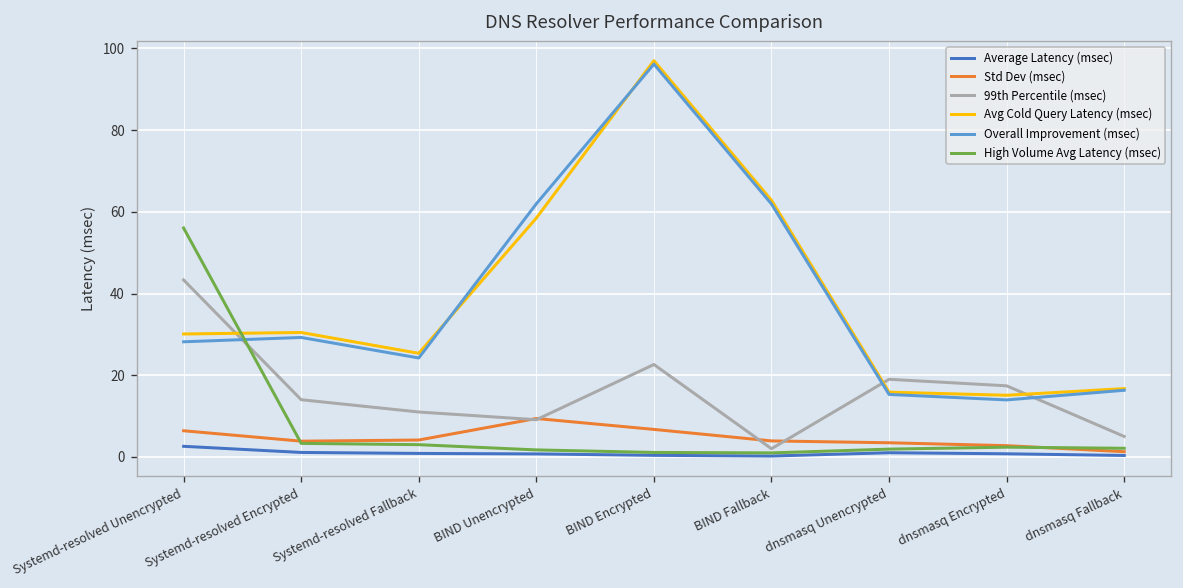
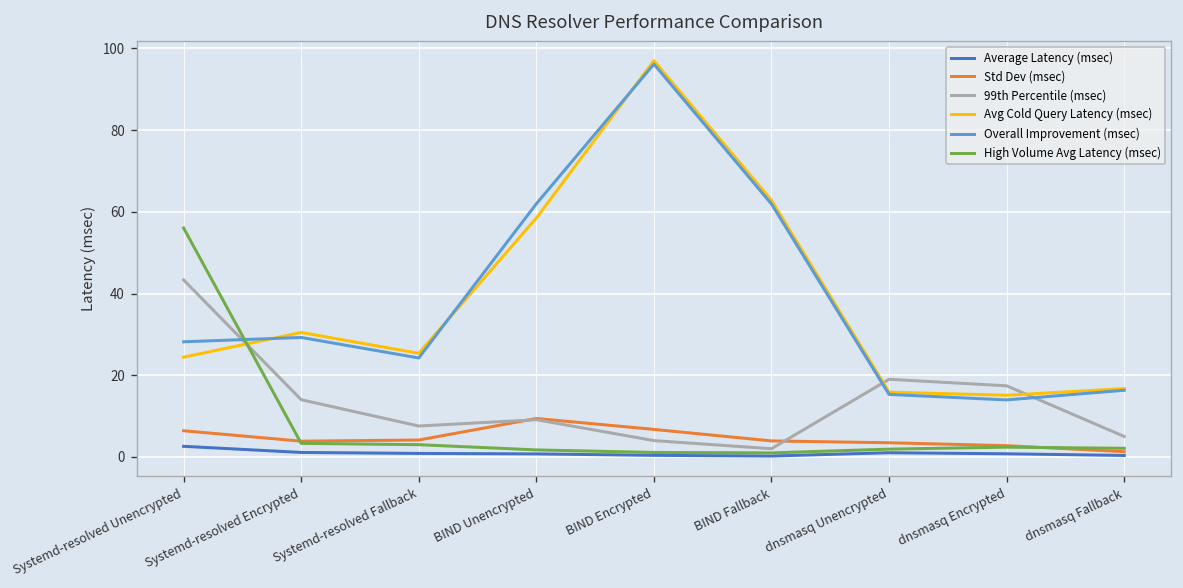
  {
    "Std Dev (msec)": {
      "Systemd-resolved Unencrypted": 6,
      "Systemd-resolved Fallback": 4,
      "BIND Encrypted": 7,
      "BIND Fallback": 4,
      "dnsmasq Unencrypted": 3,
      "dnsmasq Fallback": 1
    },
    "99th Percentile (msec)": {
      "Systemd-resolved Unencrypted": 43,
      "Systemd-resolved Encrypted": 14,
-     "Systemd-resolved Fallback": 11,
-     "BIND Encrypted": 23,
+     "Systemd-resolved Fallback": 8,
+     "BIND Encrypted": 4,
      "BIND Fallback": 2,
      "dnsmasq Unencrypted": 19,
      "dnsmasq Encrypted": 17,
      "dnsmasq Fallback": 5
    },
    "Avg Cold Query Latency (msec)": {
-     "Systemd-resolved Unencrypted": 30,
+     "Systemd-resolved Unencrypted": 24,
      "Systemd-resolved Encrypted": 30,
      "Systemd-resolved Fallback": 25,
      "BIND Unencrypted": 58,
      "BIND Encrypted": 97,
      "BIND Fallback": 63,
      "dnsmasq Encrypted": 15
    },
    "High Volume Avg Latency (msec)": {
      "Systemd-resolved Unencrypted": 56,
      "Systemd-resolved Fallback": 3,
      "BIND Unencrypted": 2,
      "BIND Fallback": 1,
      "dnsmasq Unencrypted": 2,
      "dnsmasq Fallback": 2
    }
  }
